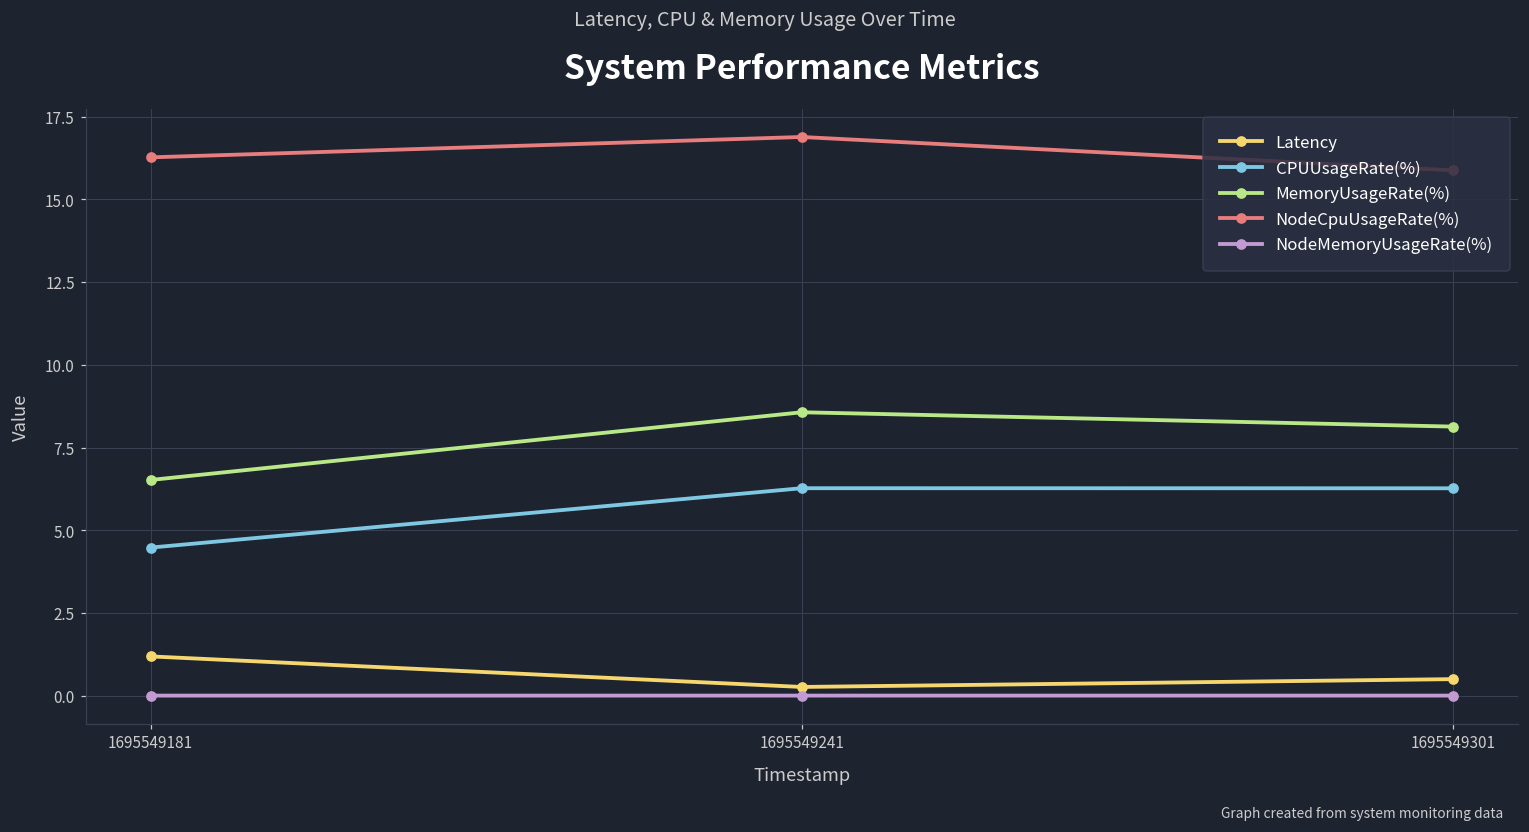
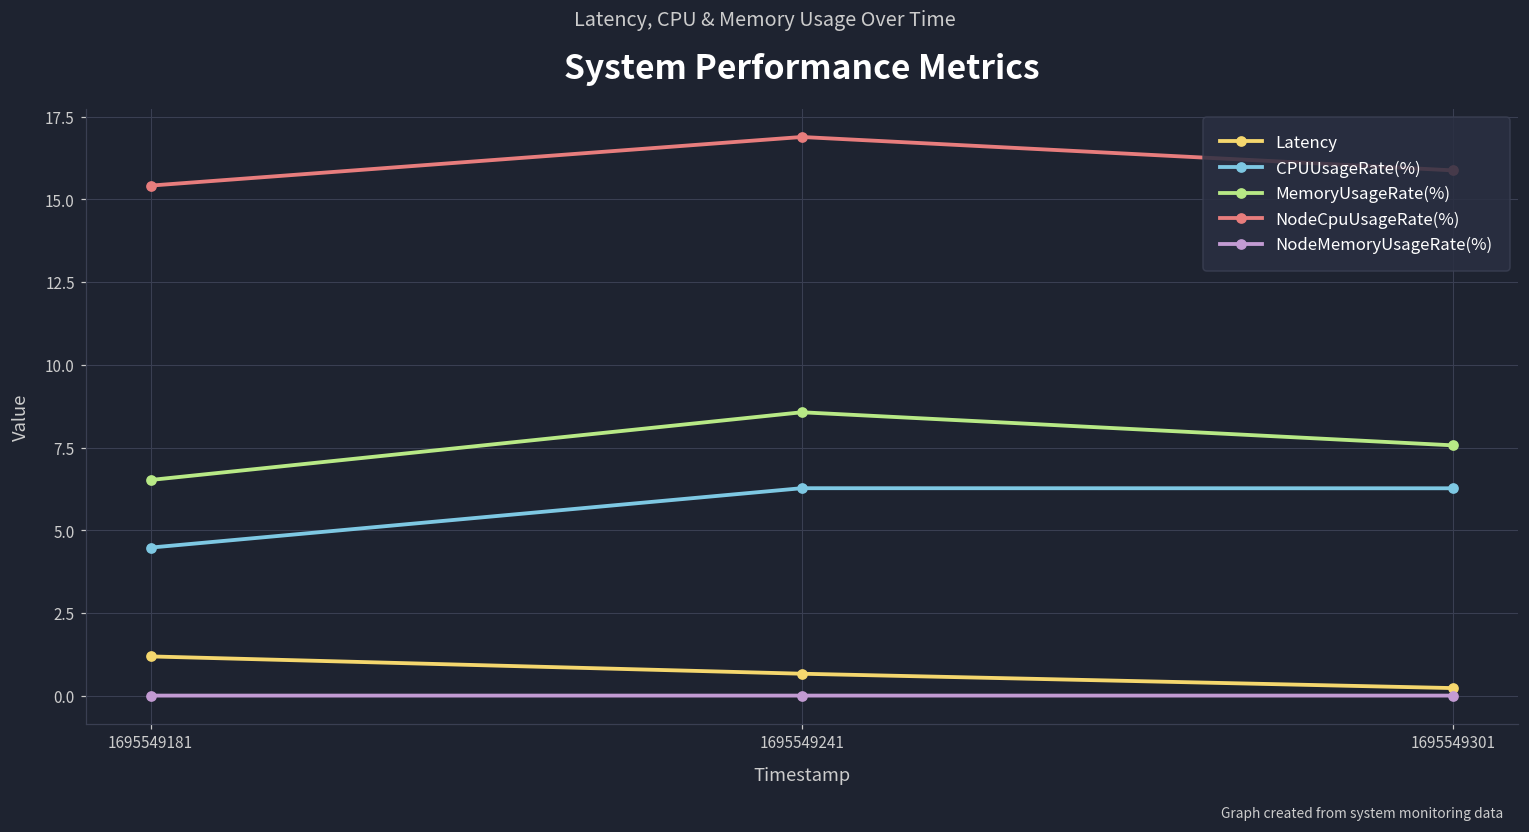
  {
    "Latency": {
      "1695549181": 1.2,
-     "1695549241": 0.3,
-     "1695549301": 0.5
+     "1695549241": 0.7,
+     "1695549301": 0.2
    },
    "CPUUsageRate(%)": {
      "1695549181": 4.5,
      "1695549241": 6.3,
      "1695549301": 6.3
    },
    "MemoryUsageRate(%)": {
      "1695549181": 6.5,
      "1695549241": 8.6,
-     "1695549301": 8.1
+     "1695549301": 7.6
    },
    "NodeCpuUsageRate(%)": {
-     "1695549181": 16.3,
+     "1695549181": 15.4,
      "1695549241": 16.9
    },
    "NodeMemoryUsageRate(%)": {
      "1695549181": 0.0,
      "1695549241": 0.0,
      "1695549301": 0.0
    }
  }
